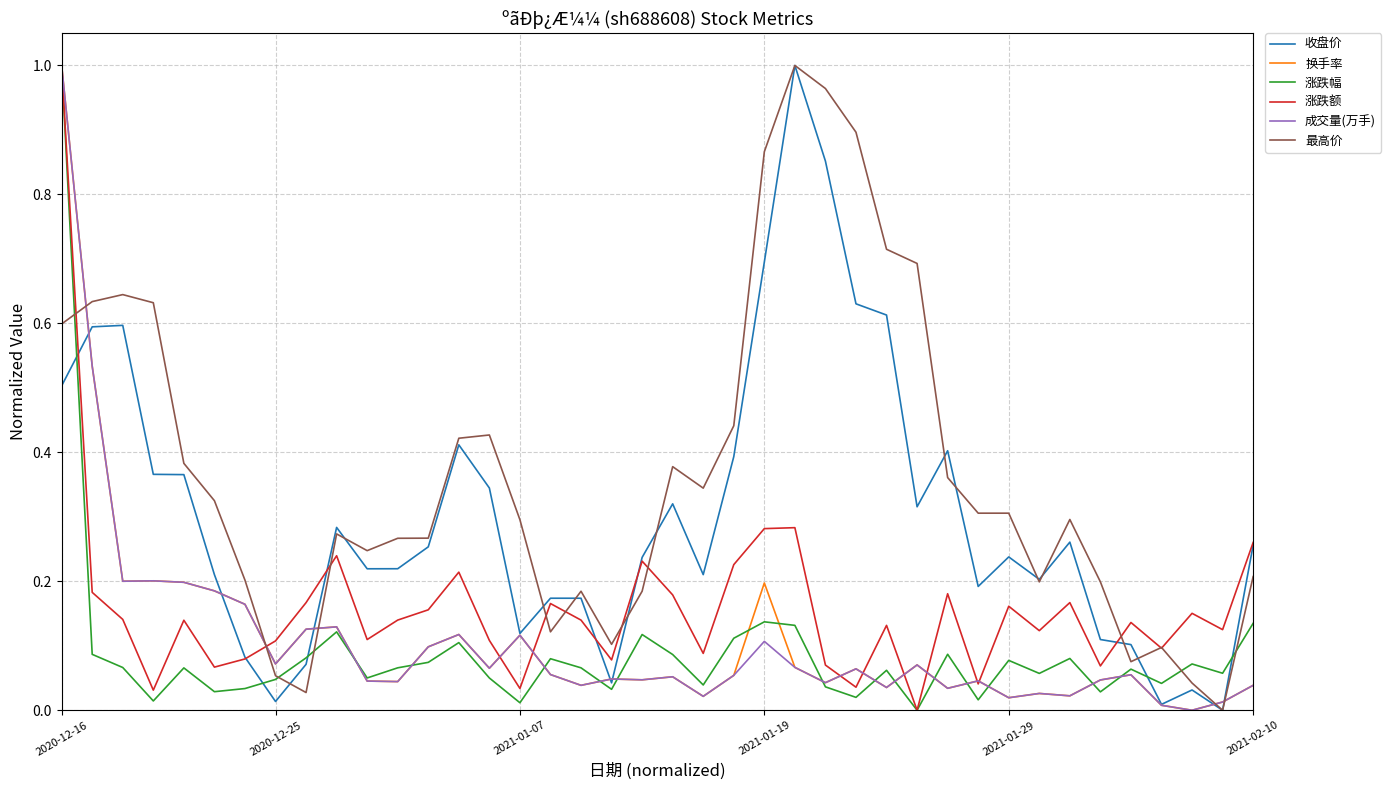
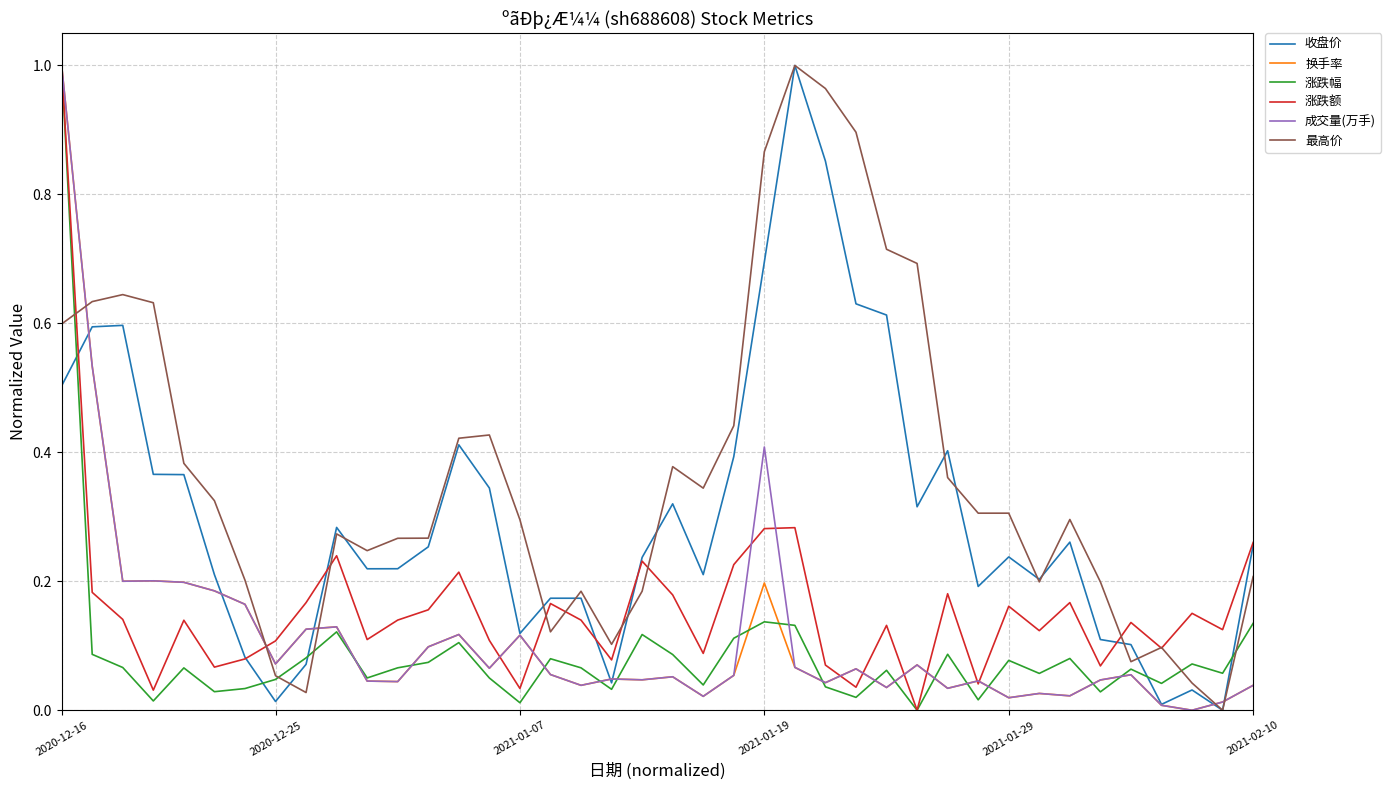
  {
    "收盘价": {
      "2020-12-16": 0.50,
      "2020-12-25": 0.01,
      "2021-01-19": 0.70,
      "2021-01-29": 0.24,
      "2021-02-10": 0.26
    },
    "换手率": {
      "2021-01-19": 0.20
    },
    "涨跌幅": {
      "2020-12-25": 0.05,
      "2021-01-07": 0.01,
      "2021-01-19": 0.14,
      "2021-01-29": 0.08,
      "2021-02-10": 0.13
    },
    "涨跌额": {
      "2020-12-25": 0.11,
      "2021-01-07": 0.03,
      "2021-01-19": 0.28,
      "2021-01-29": 0.16,
      "2021-02-10": 0.26
    },
    "成交量(万手)": {
-     "2021-01-19": 0.11
+     "2021-01-19": 0.41
    },
    "最高价": {
      "2020-12-16": 0.60,
      "2020-12-25": 0.05,
      "2021-01-07": 0.30,
      "2021-01-19": 0.87,
      "2021-01-29": 0.31,
      "2021-02-10": 0.21
    }
  }
